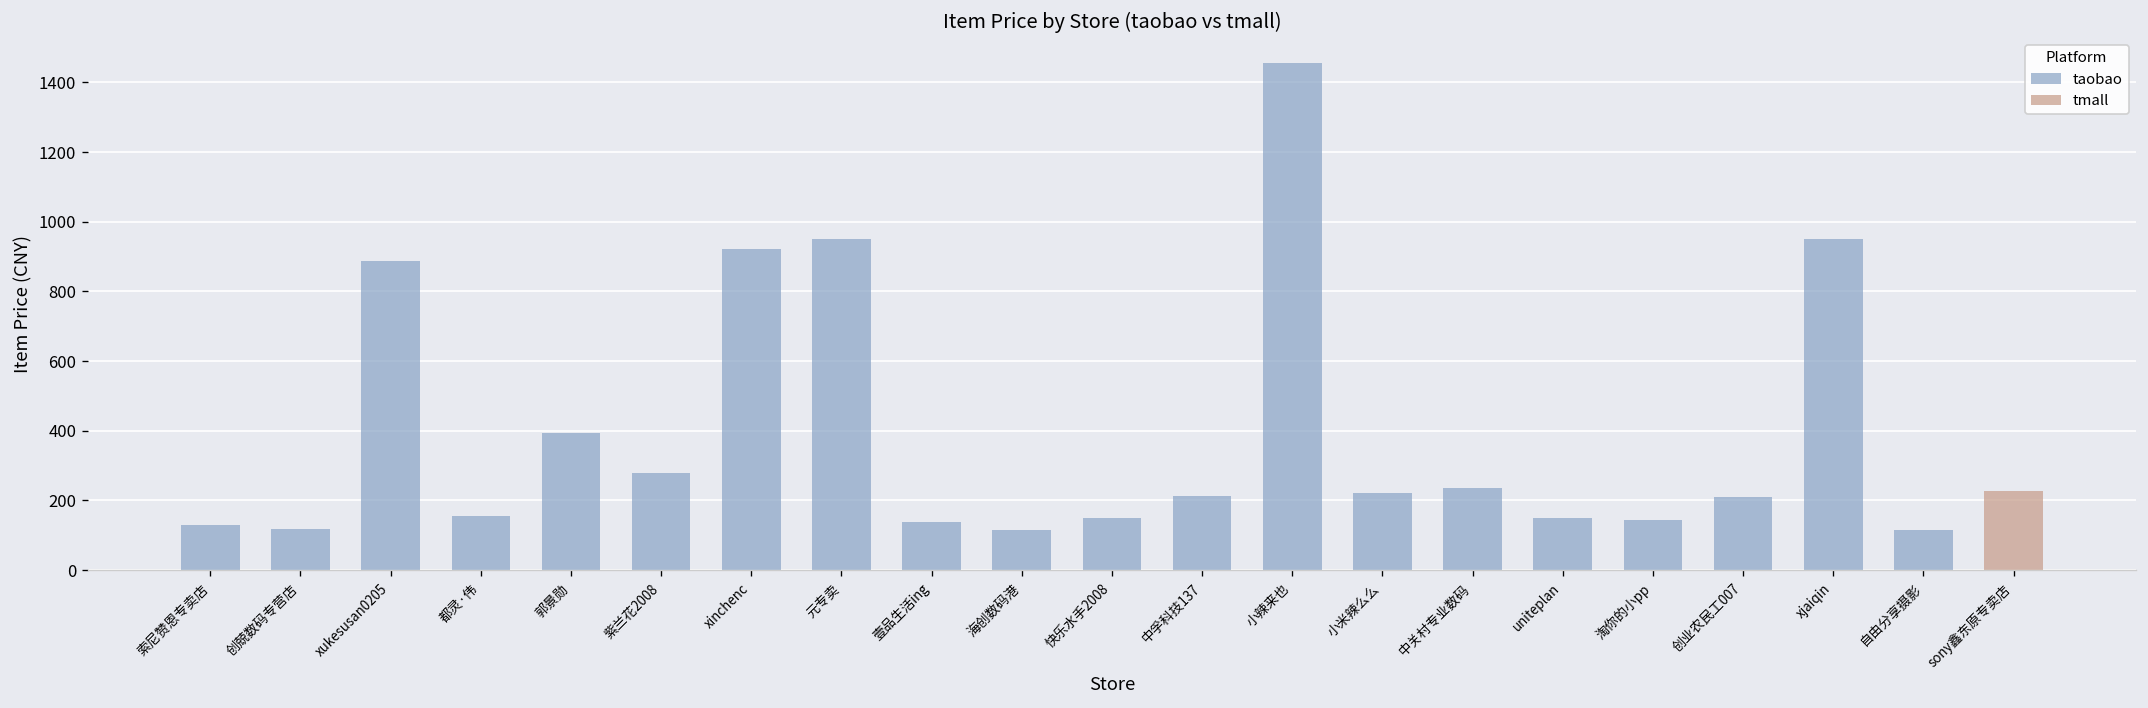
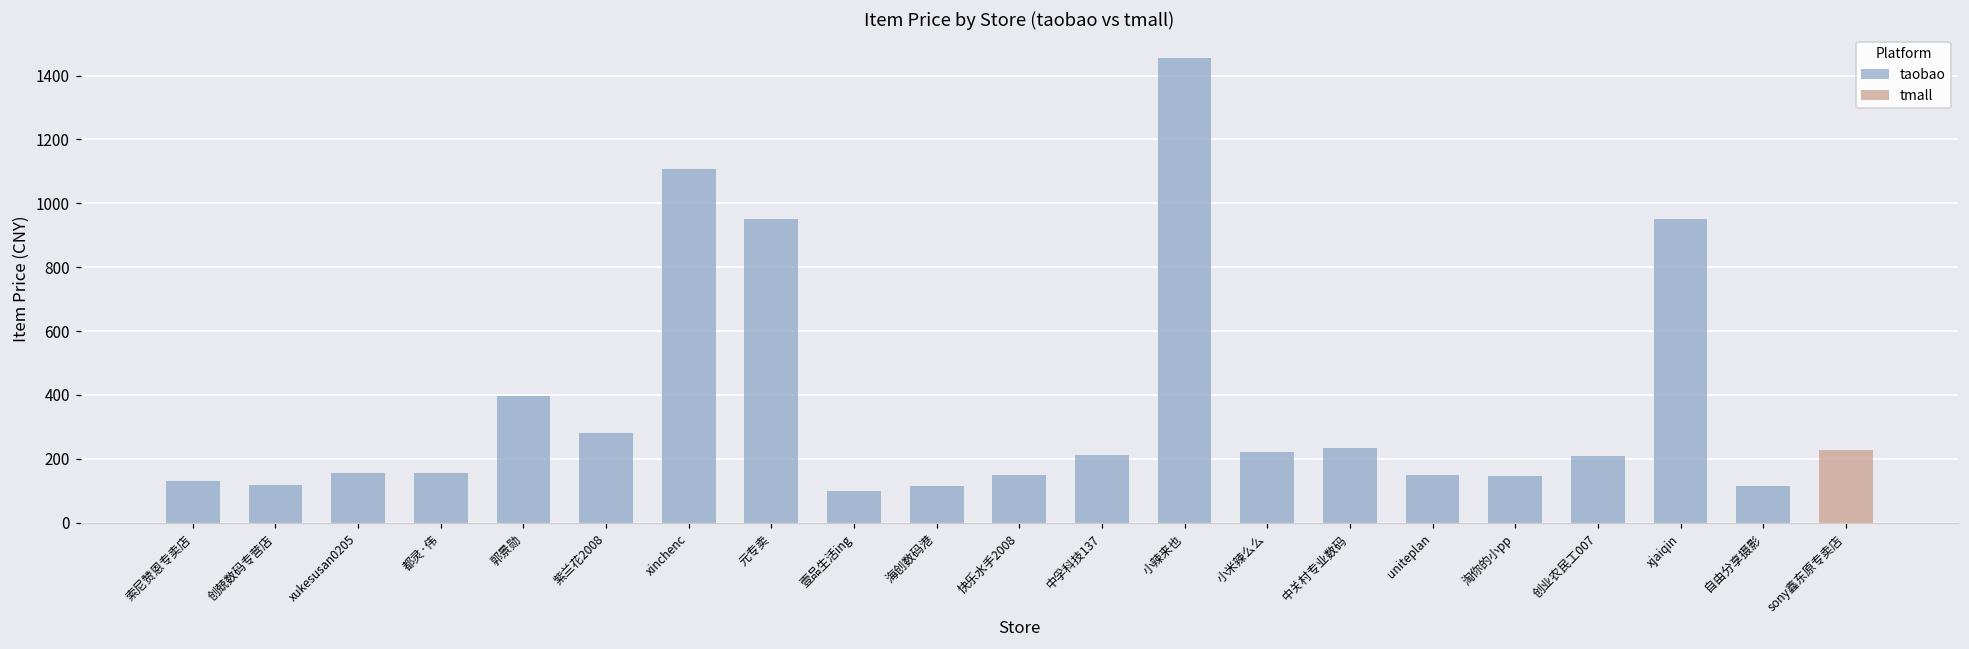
  {
    "taobao": {
      "索尼赞恩专卖店": 130,
      "创兢数码专营店": 120,
-     "xukesusan0205": 890,
+     "xukesusan0205": 160,
      "都灵·伟": 160,
      "郭景勋": 400,
      "紫兰花2008": 280,
-     "xinchenc": 920,
+     "xinchenc": 1110,
      "元专卖": 950,
-     "壹品生活ing": 140,
+     "壹品生活ing": 100,
      "海创数码港": 120,
      "快乐水手2008": 150,
      "中孚科技137": 210,
      "小辣来也": 1460,
      "小米辣么么": 220,
      "中关村专业数码": 240,
      "uniteplan": 150,
      "淘你的小pp": 150,
      "创业农民工007": 210,
      "xjaiqin": 950,
      "自由分享摄影": 120
    },
    "tmall": {
      "sony鑫东原专卖店": 230
    }
  }
